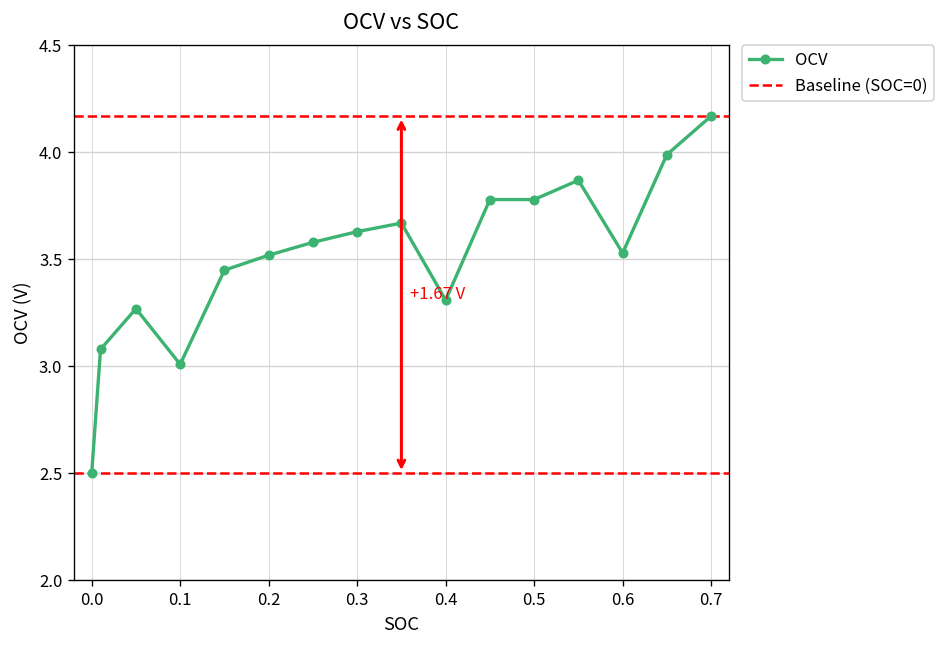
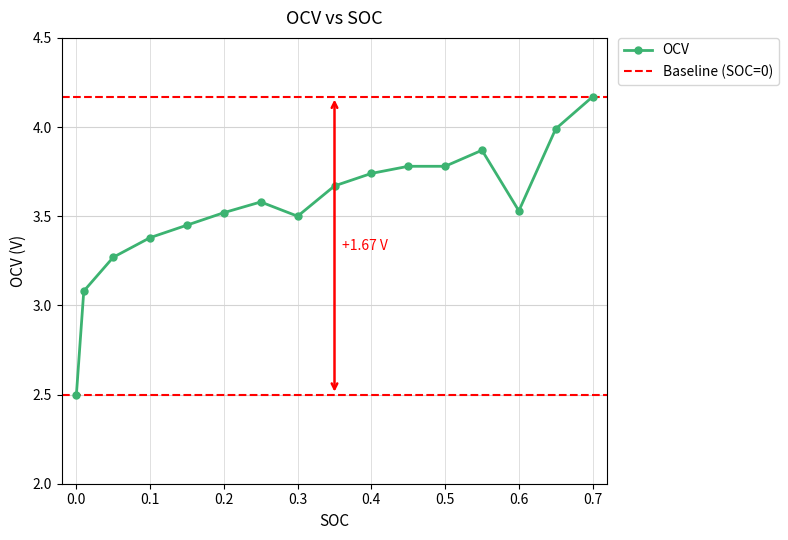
  {
    "0.0": 2.50,
-   "0.1": 3.01,
+   "0.1": 3.38,
    "0.2": 3.52,
-   "0.3": 3.63,
-   "0.4": 3.31,
+   "0.3": 3.50,
+   "0.4": 3.74,
    "0.5": 3.78,
    "0.6": 3.53,
    "0.7": 4.17
  }
